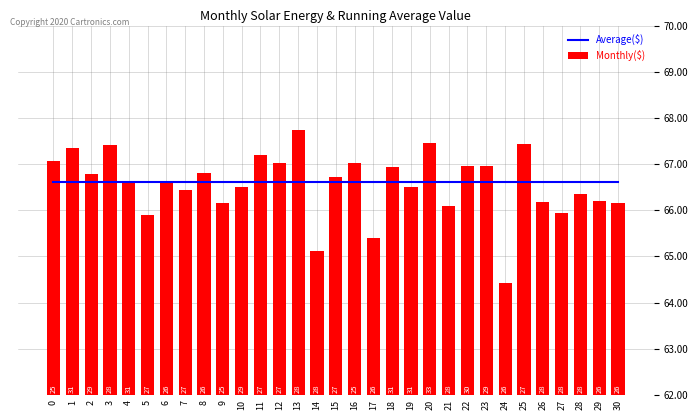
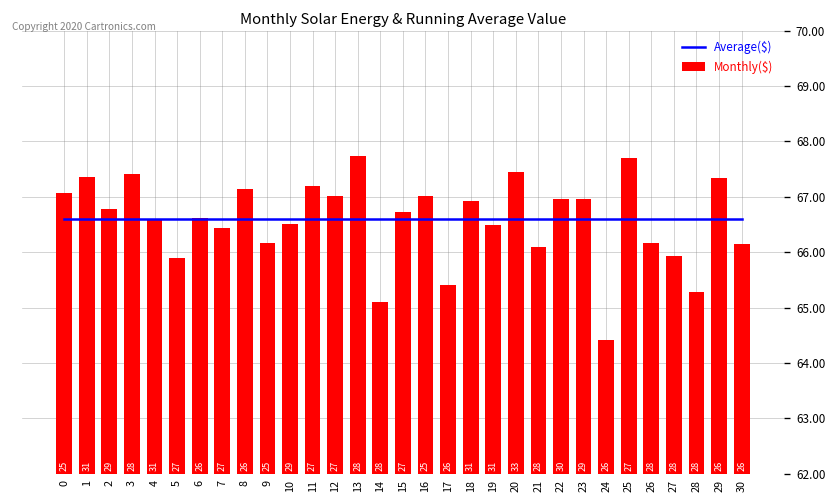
  {
    "Average($)": {
      "0": 66.6,
      "1": 66.6,
      "2": 66.6,
      "3": 66.6,
      "4": 66.6,
      "5": 66.6,
      "6": 66.6,
      "7": 66.6,
      "8": 66.6,
      "9": 66.6,
      "10": 66.6,
      "11": 66.6,
      "12": 66.6,
      "13": 66.6,
      "14": 66.6,
      "15": 66.6,
      "16": 66.6,
      "17": 66.6,
      "18": 66.6,
      "19": 66.6,
      "20": 66.6,
      "21": 66.6,
      "22": 66.6,
      "23": 66.6,
      "24": 66.6,
      "25": 66.6,
      "26": 66.6,
      "27": 66.6,
      "28": 66.6,
      "29": 66.6,
      "30": 66.6
    },
    "Monthly($)": {
-     "8": 66.8,
-     "25": 67.4,
-     "28": 66.4,
-     "29": 66.2
+     "8": 67.1,
+     "25": 67.7,
+     "28": 65.3,
+     "29": 67.3
    }
  }
